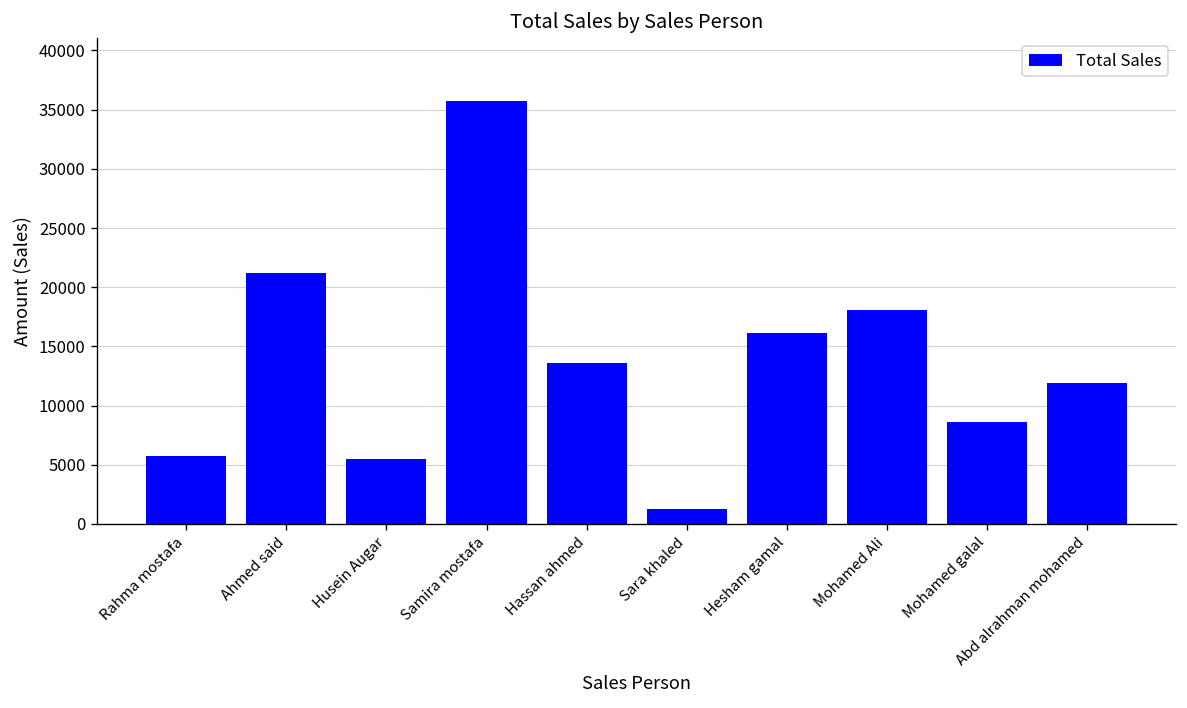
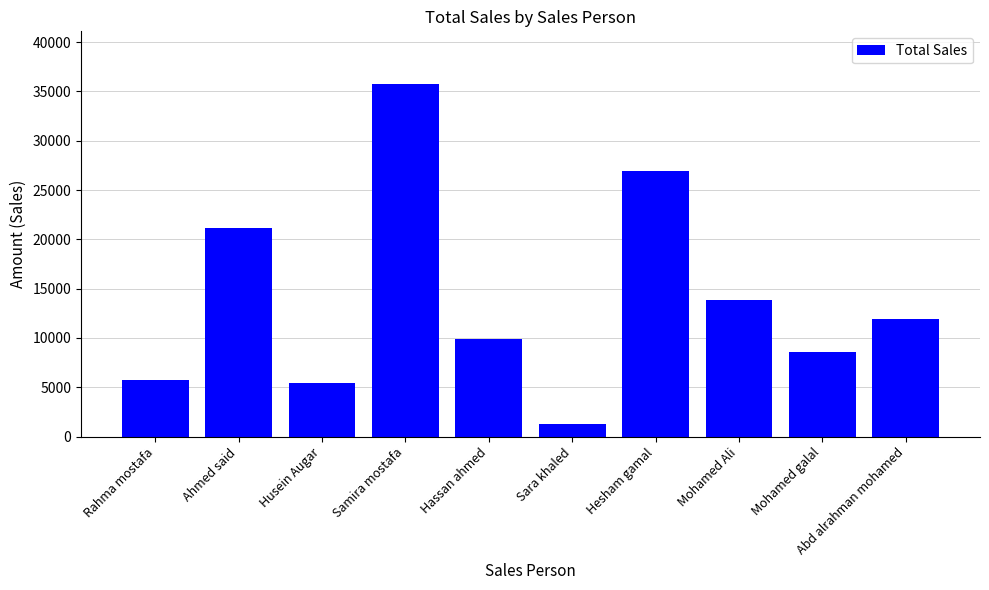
  {
    "Rahma mostafa": 6000,
    "Ahmed said": 21000,
    "Husein Augar": 5000,
    "Samira mostafa": 36000,
-   "Hassan ahmed": 14000,
+   "Hassan ahmed": 10000,
    "Sara khaled": 1000,
-   "Hesham gamal": 16000,
-   "Mohamed Ali": 18000,
+   "Hesham gamal": 27000,
+   "Mohamed Ali": 14000,
    "Mohamed galal": 9000,
    "Abd alrahman mohamed": 12000
  }
